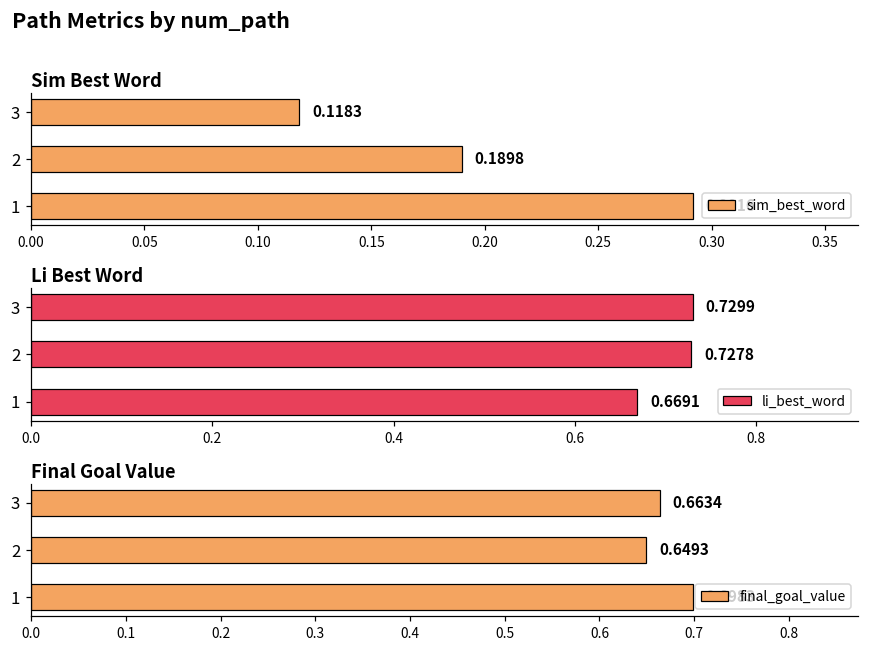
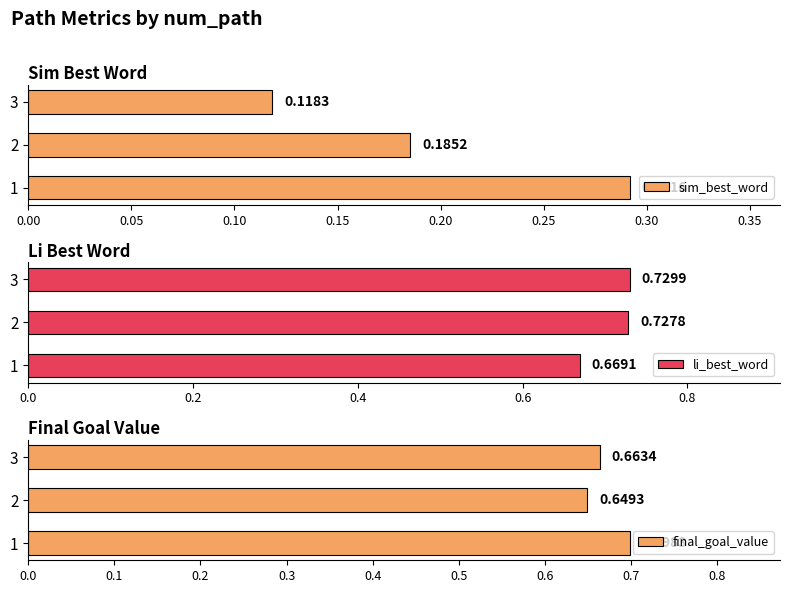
  {
    "Sim Best Word": {
      "3": 0.1183,
-     "2": 0.1898
+     "2": 0.1852
    },
    "Li Best Word": {
      "3": 0.7299,
      "2": 0.7278,
      "1": 0.6691
    },
    "Final Goal Value": {
      "3": 0.6634,
      "2": 0.6493
    }
  }
